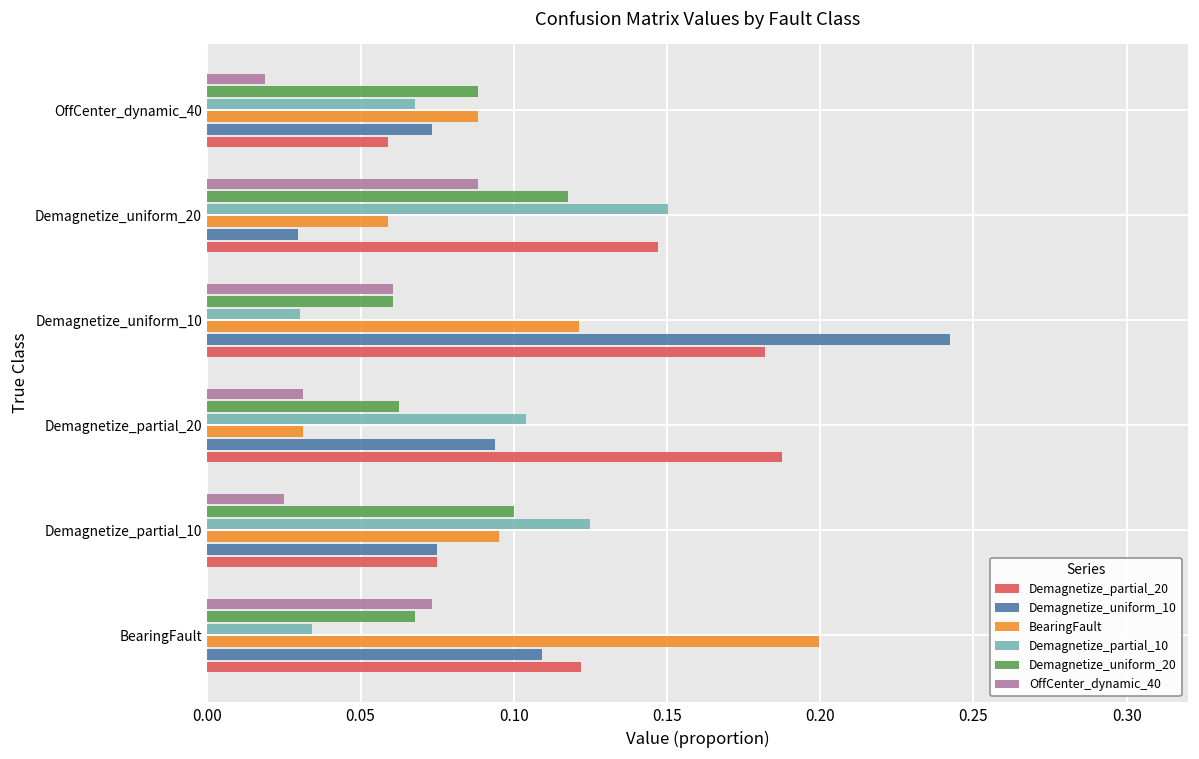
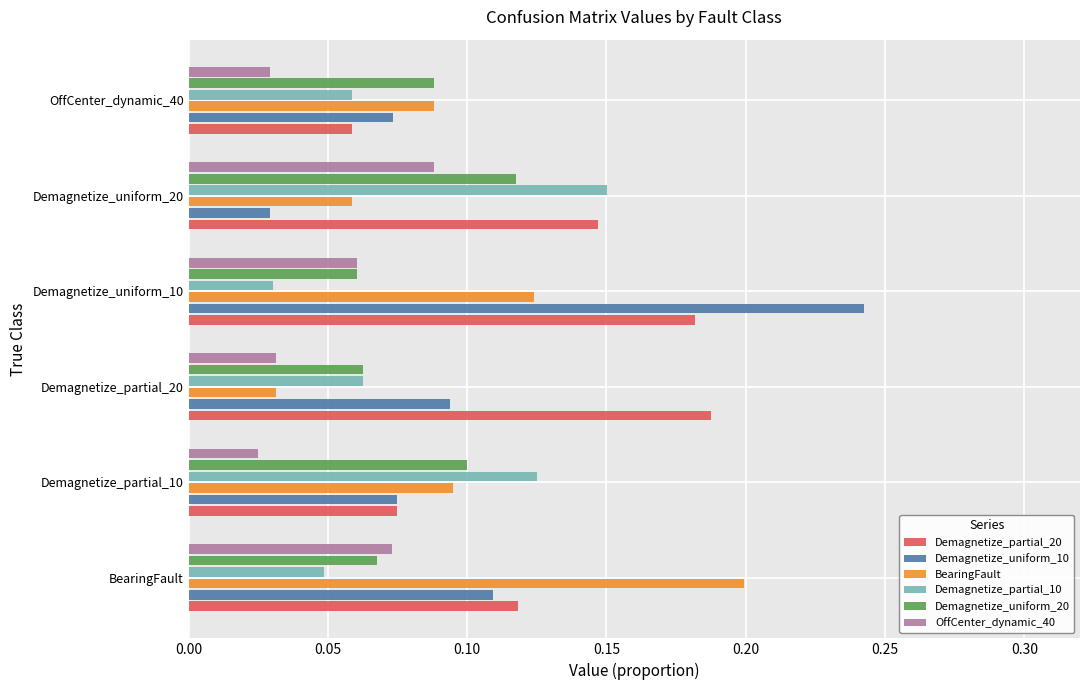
  {
    "Demagnetize_partial_20": {
      "OffCenter_dynamic_40": 0.059,
      "Demagnetize_uniform_20": 0.147,
      "Demagnetize_uniform_10": 0.182,
      "Demagnetize_partial_20": 0.188,
      "Demagnetize_partial_10": 0.075,
-     "BearingFault": 0.122
+     "BearingFault": 0.118
    },
    "Demagnetize_uniform_10": {
      "OffCenter_dynamic_40": 0.073,
      "Demagnetize_uniform_20": 0.029,
      "Demagnetize_uniform_10": 0.242,
      "Demagnetize_partial_20": 0.094,
      "Demagnetize_partial_10": 0.075,
      "BearingFault": 0.109
    },
    "BearingFault": {
      "OffCenter_dynamic_40": 0.088,
      "Demagnetize_uniform_20": 0.059,
-     "Demagnetize_uniform_10": 0.121,
+     "Demagnetize_uniform_10": 0.124,
      "Demagnetize_partial_20": 0.031,
      "Demagnetize_partial_10": 0.095,
      "BearingFault": 0.199
    },
    "Demagnetize_partial_10": {
-     "OffCenter_dynamic_40": 0.068,
+     "OffCenter_dynamic_40": 0.059,
      "Demagnetize_uniform_20": 0.150,
      "Demagnetize_uniform_10": 0.030,
-     "Demagnetize_partial_20": 0.104,
+     "Demagnetize_partial_20": 0.063,
      "Demagnetize_partial_10": 0.125,
-     "BearingFault": 0.034
+     "BearingFault": 0.049
    },
    "Demagnetize_uniform_20": {
      "OffCenter_dynamic_40": 0.088,
      "Demagnetize_uniform_20": 0.118,
      "Demagnetize_uniform_10": 0.061,
      "Demagnetize_partial_20": 0.063,
      "Demagnetize_partial_10": 0.100,
      "BearingFault": 0.068
    },
    "OffCenter_dynamic_40": {
-     "OffCenter_dynamic_40": 0.019,
+     "OffCenter_dynamic_40": 0.029,
      "Demagnetize_uniform_20": 0.088,
      "Demagnetize_uniform_10": 0.061,
      "Demagnetize_partial_20": 0.031,
      "Demagnetize_partial_10": 0.025,
      "BearingFault": 0.073
    }
  }
